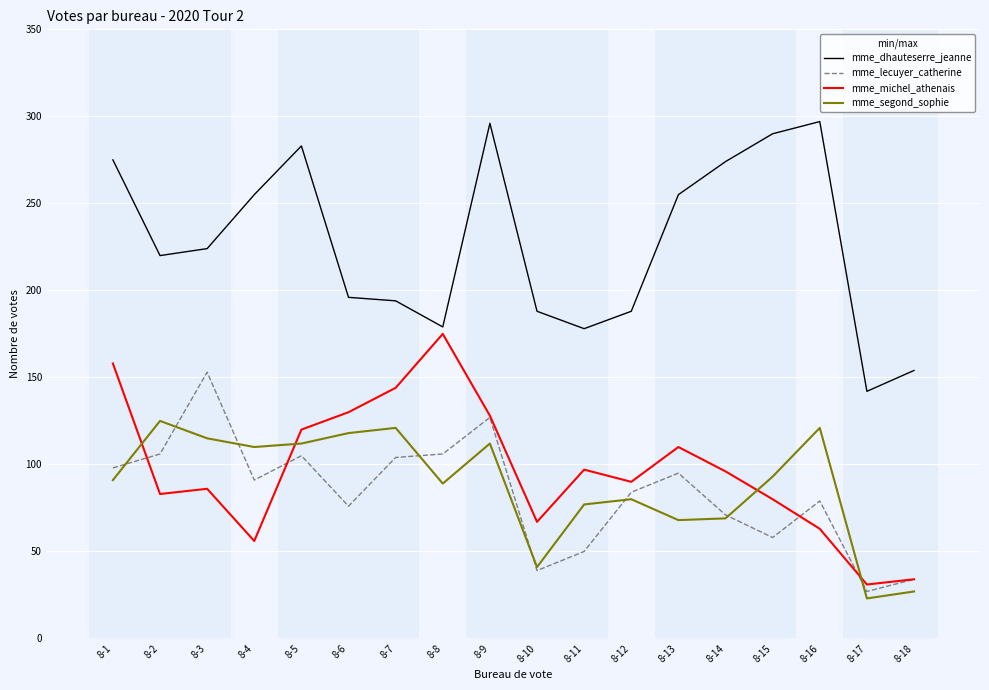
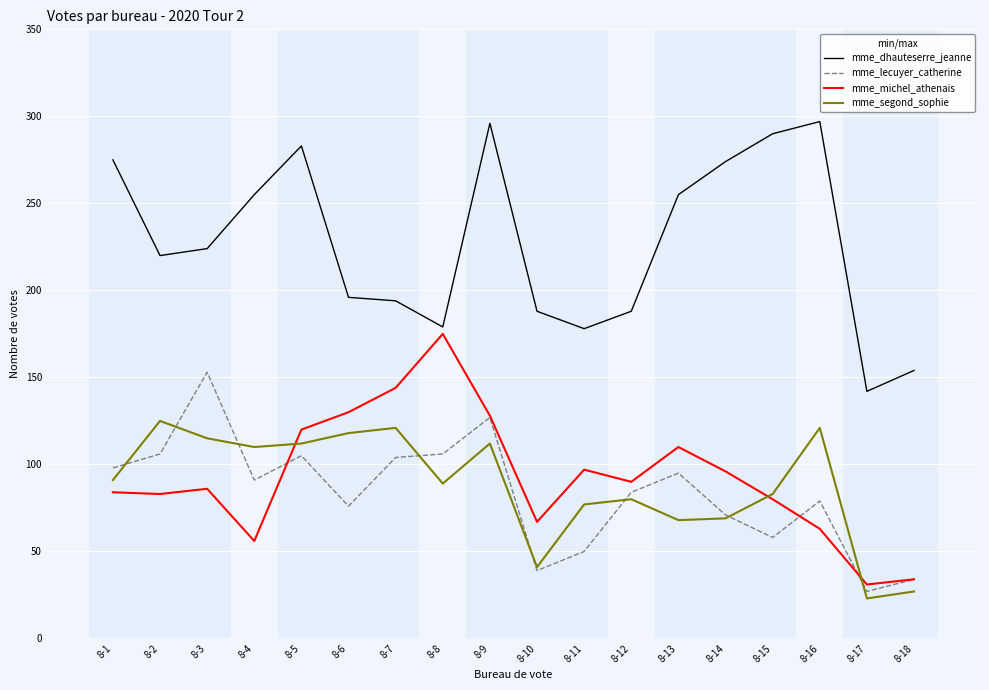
  {
    "mme_dhauteserre_jeanne": {
      "8-1": 275,
      "8-2": 220,
      "8-3": 224,
      "8-4": 255,
      "8-5": 283,
      "8-6": 196,
      "8-7": 194,
      "8-8": 179,
      "8-9": 296,
      "8-10": 188,
      "8-11": 178,
      "8-12": 188,
      "8-13": 255,
      "8-14": 274,
      "8-15": 290,
      "8-16": 297,
      "8-17": 142,
      "8-18": 154
    },
    "mme_lecuyer_catherine": {
      "8-1": 98,
      "8-2": 106,
      "8-3": 153,
      "8-4": 91,
      "8-5": 105,
      "8-6": 76,
      "8-7": 104,
      "8-8": 106,
      "8-10": 39,
      "8-11": 50,
      "8-12": 84,
      "8-13": 95,
      "8-14": 71,
      "8-15": 58,
      "8-16": 79,
      "8-17": 27
    },
    "mme_michel_athenais": {
-     "8-1": 158,
+     "8-1": 84,
      "8-2": 83,
      "8-3": 86,
      "8-4": 56,
      "8-5": 120,
      "8-6": 130,
      "8-7": 144,
      "8-8": 175,
      "8-10": 67,
      "8-11": 97,
      "8-12": 90,
      "8-13": 110,
      "8-14": 96,
      "8-15": 80,
      "8-16": 63,
      "8-17": 31
    },
    "mme_segond_sophie": {
      "8-1": 91,
      "8-2": 125,
      "8-3": 115,
      "8-4": 110,
      "8-5": 112,
      "8-6": 118,
      "8-7": 121,
      "8-8": 89,
      "8-9": 112,
      "8-10": 41,
      "8-11": 77,
      "8-12": 80,
      "8-13": 68,
      "8-14": 69,
-     "8-15": 93,
+     "8-15": 83,
      "8-16": 121,
      "8-17": 23,
      "8-18": 27
    }
  }
